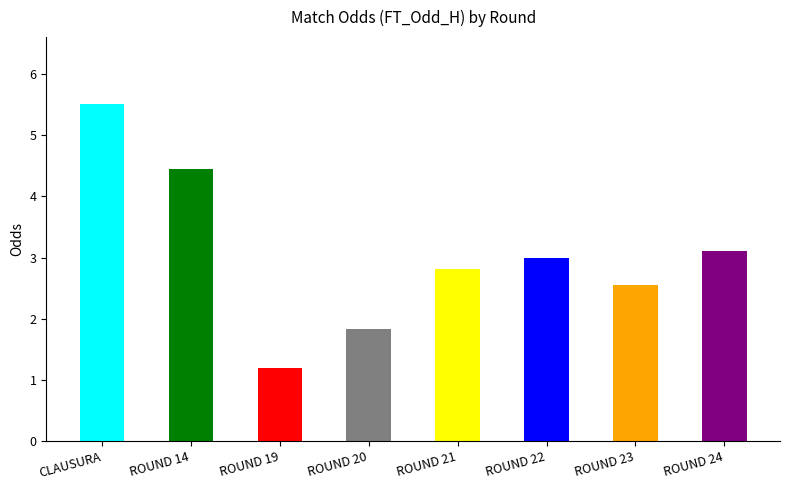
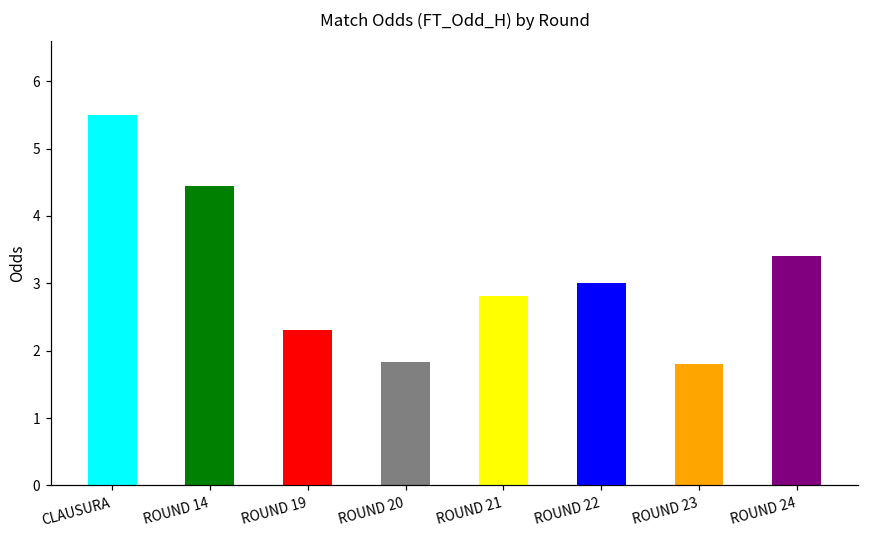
  {
    "CLAUSURA": 5.5,
    "ROUND 14": 4.5,
-   "ROUND 19": 1.2,
+   "ROUND 19": 2.3,
    "ROUND 20": 1.8,
    "ROUND 21": 2.8,
    "ROUND 22": 3.0,
-   "ROUND 23": 2.6,
-   "ROUND 24": 3.1
+   "ROUND 23": 1.8,
+   "ROUND 24": 3.4
  }
